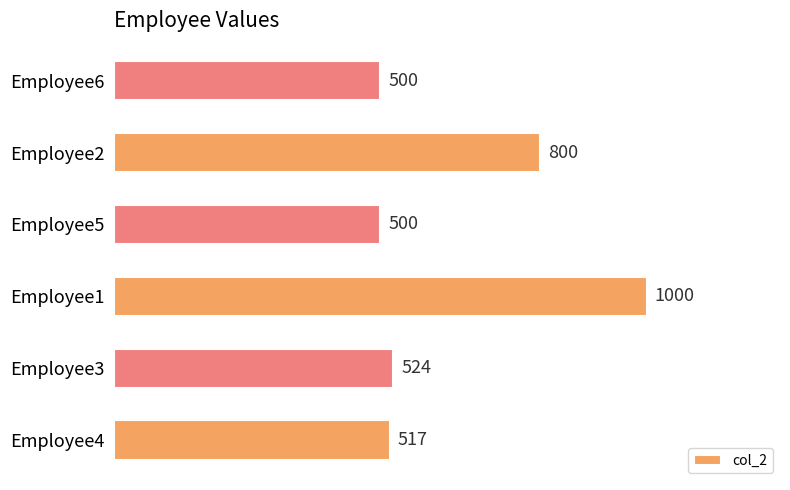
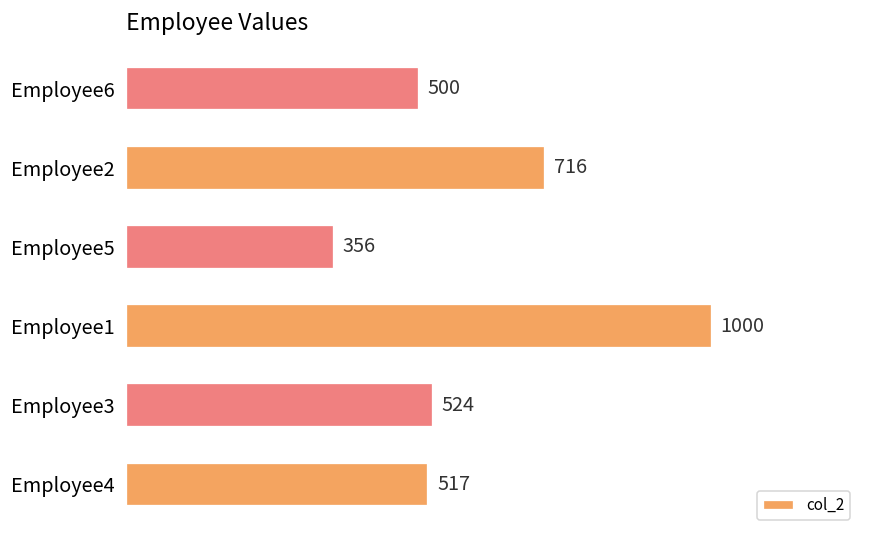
  {
    "Employee6": 500,
-   "Employee2": 800,
-   "Employee5": 500,
+   "Employee2": 716,
+   "Employee5": 356,
    "Employee1": 1000,
    "Employee3": 524,
    "Employee4": 517
  }
